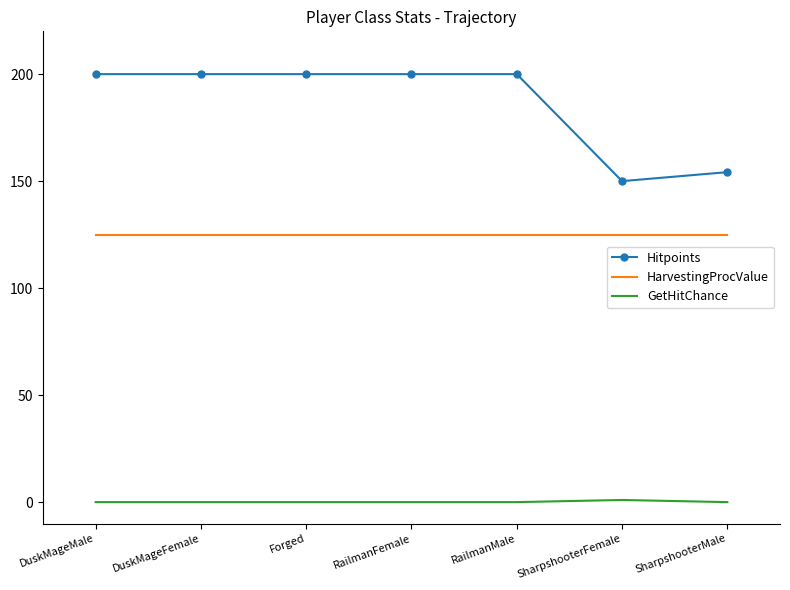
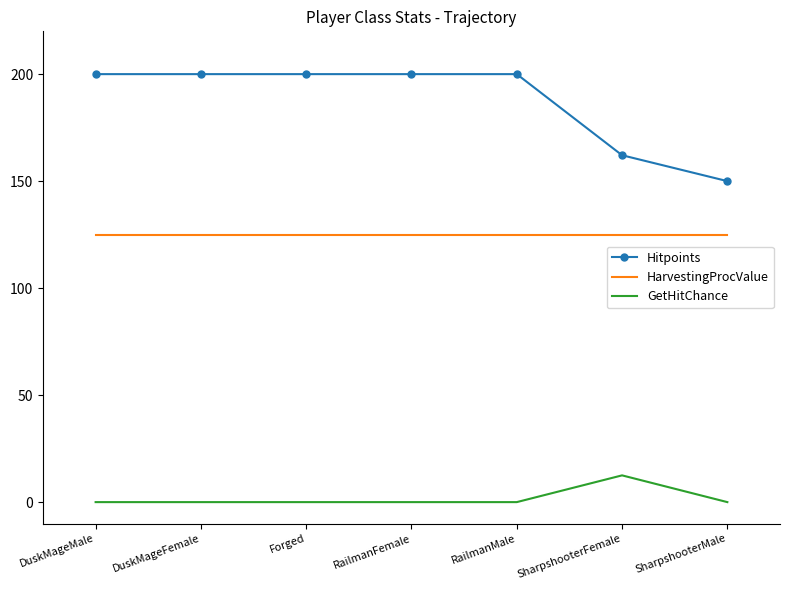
  {
    "Hitpoints": {
      "DuskMageMale": 200,
      "DuskMageFemale": 200,
      "Forged": 200,
      "RailmanFemale": 200,
      "RailmanMale": 200,
-     "SharpshooterFemale": 150,
-     "SharpshooterMale": 154
+     "SharpshooterFemale": 162,
+     "SharpshooterMale": 150
    },
    "HarvestingProcValue": {
      "DuskMageMale": 125,
      "DuskMageFemale": 125,
      "Forged": 125,
      "RailmanFemale": 125,
      "RailmanMale": 125,
      "SharpshooterFemale": 125,
      "SharpshooterMale": 125
    },
    "GetHitChance": {
      "DuskMageMale": 0,
      "DuskMageFemale": 0,
      "Forged": 0,
      "RailmanFemale": 0,
      "RailmanMale": 0,
-     "SharpshooterFemale": 1,
+     "SharpshooterFemale": 13,
      "SharpshooterMale": 0
    }
  }
